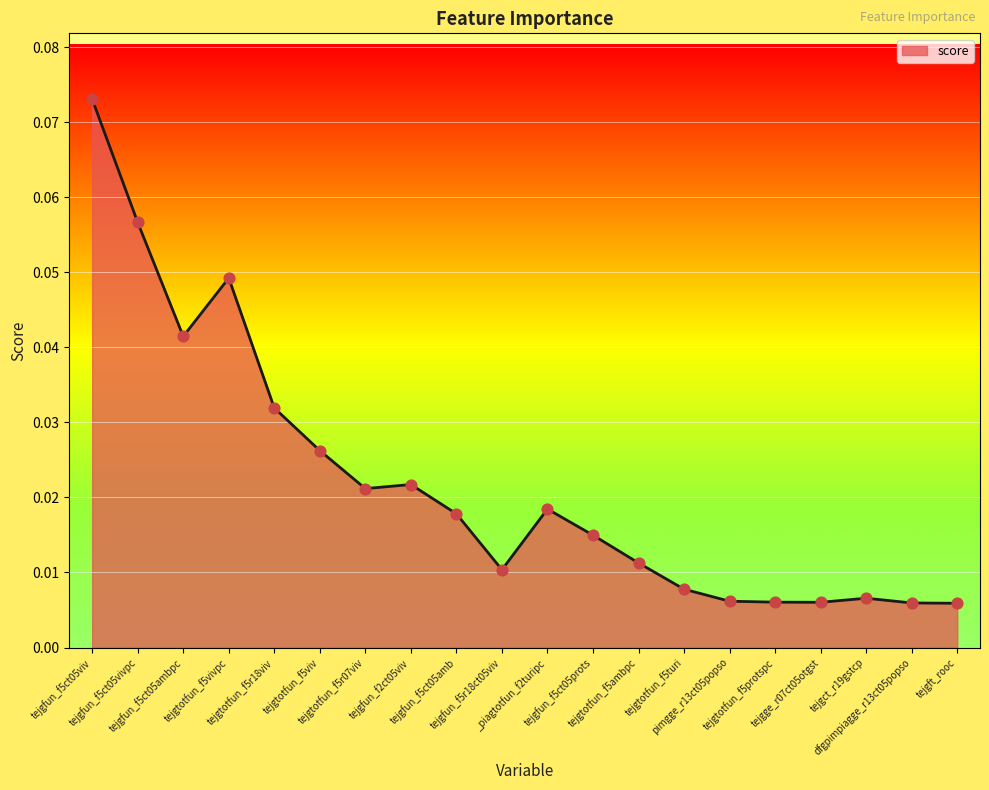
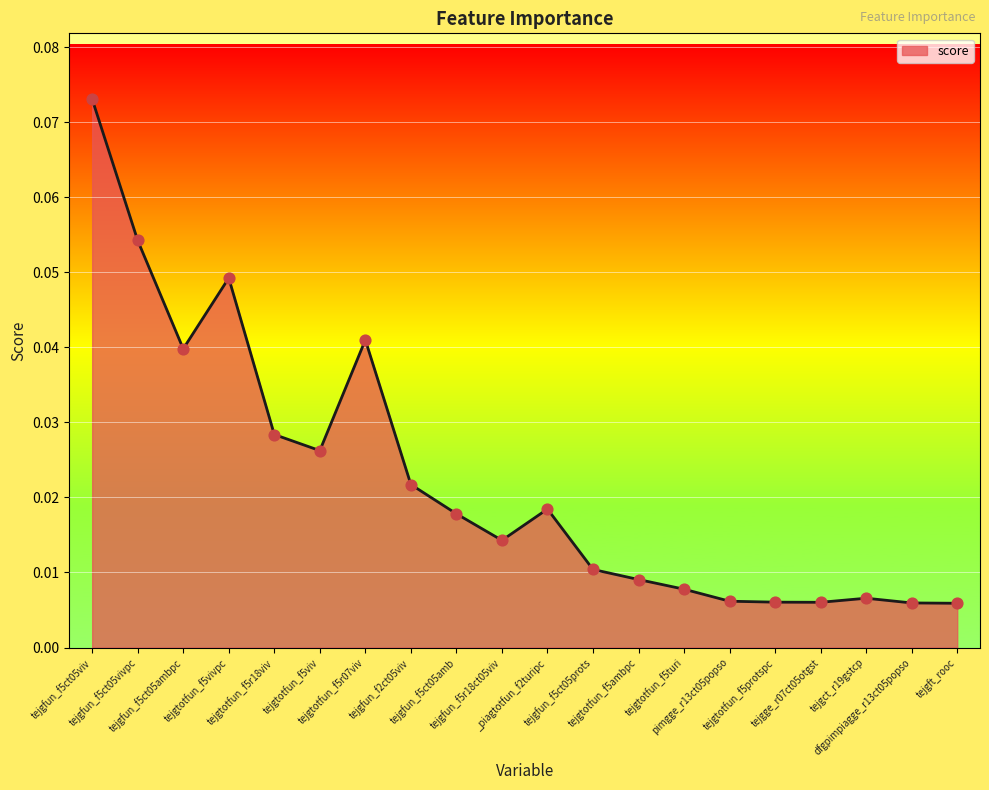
  {
    "tejgfun_f5ct05viv": 0.073,
-   "tejgfun_f5ct05vivpc": 0.057,
-   "tejgfun_f5ct05ambpc": 0.041,
+   "tejgfun_f5ct05vivpc": 0.054,
+   "tejgfun_f5ct05ambpc": 0.040,
    "tejgtotfun_f5vivpc": 0.049,
-   "tejgtotfun_f5r18viv": 0.032,
+   "tejgtotfun_f5r18viv": 0.028,
    "tejgtotfun_f5viv": 0.026,
-   "tejgtotfun_f5r07viv": 0.021,
+   "tejgtotfun_f5r07viv": 0.041,
    "tejgfun_f2ct05viv": 0.022,
    "tejgfun_f5ct05amb": 0.018,
-   "tejgfun_f5r18ct05viv": 0.010,
+   "tejgfun_f5r18ct05viv": 0.014,
    "_piagtotfun_f2turipc": 0.018,
-   "tejgfun_f5ct05prots": 0.015,
-   "tejgtotfun_f5ambpc": 0.011,
+   "tejgfun_f5ct05prots": 0.010,
+   "tejgtotfun_f5ambpc": 0.009,
    "tejgtotfun_f5turi": 0.008,
    "pimgge_r13ct05popso": 0.006,
    "tejgtotfun_f5protspc": 0.006,
    "tejgge_r07ct05otgst": 0.006,
    "tejgct_r19gstcp": 0.007,
    "dfgpimpiagge_r13ct05popso": 0.006,
    "tejgft_rooc": 0.006
  }
